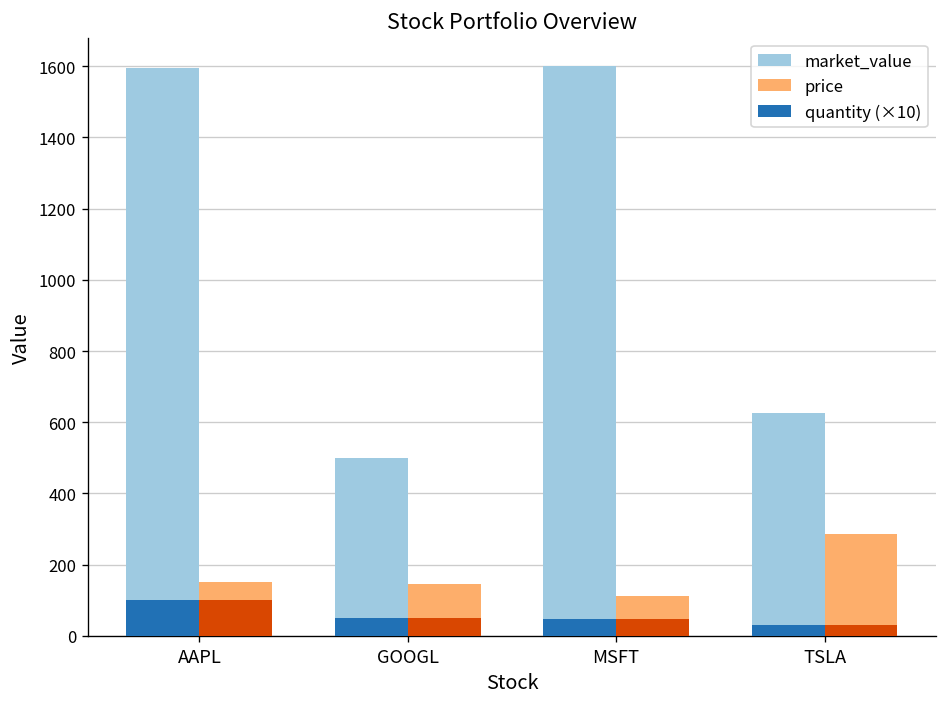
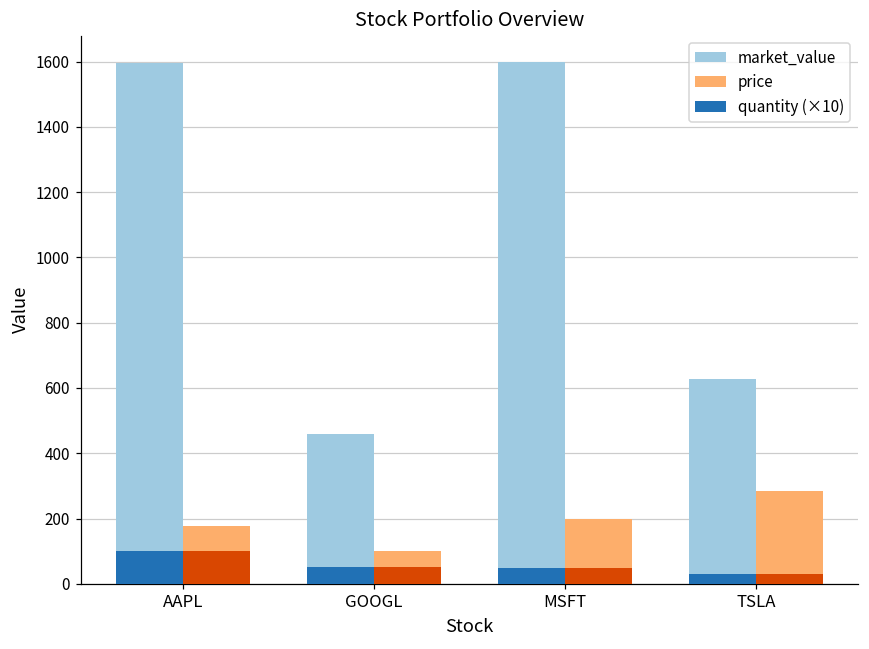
  {
    "market_value": {
      "AAPL": 1600,
-     "GOOGL": 500,
+     "GOOGL": 460,
      "MSFT": 1600,
      "TSLA": 630
    },
    "price": {
-     "AAPL": 150,
-     "GOOGL": 150,
-     "MSFT": 110,
+     "AAPL": 180,
+     "GOOGL": 100,
+     "MSFT": 200,
      "TSLA": 290
    }
  }
